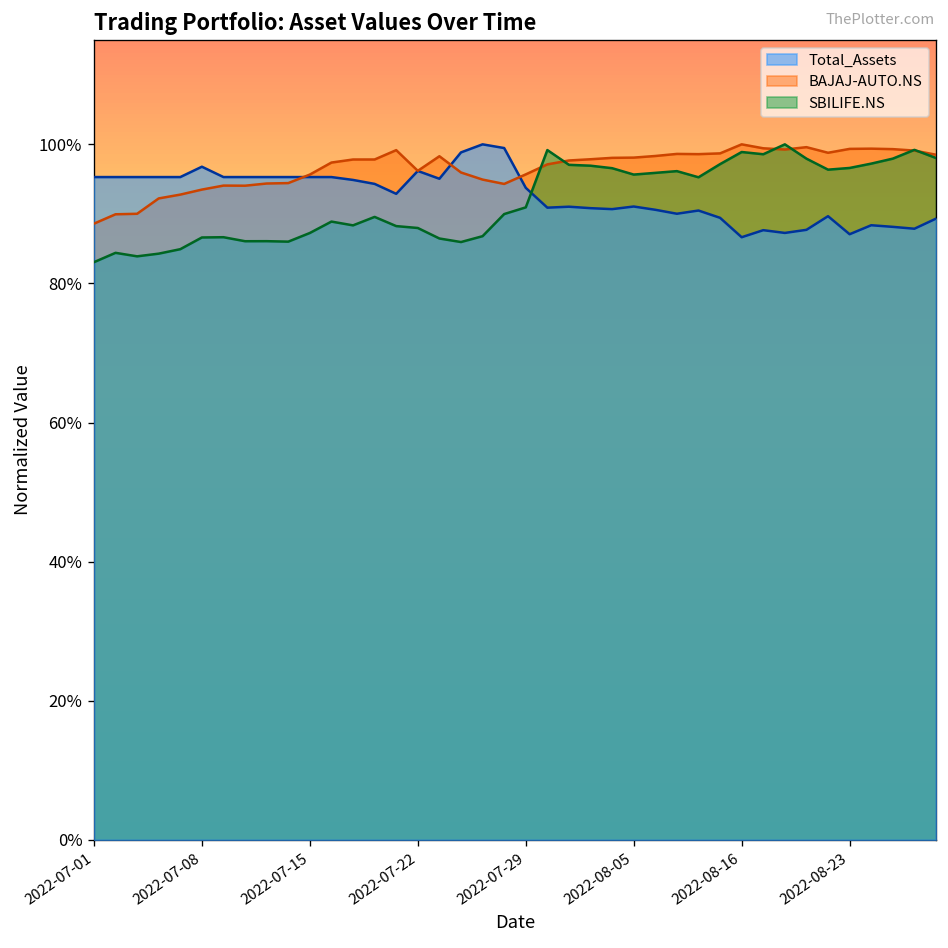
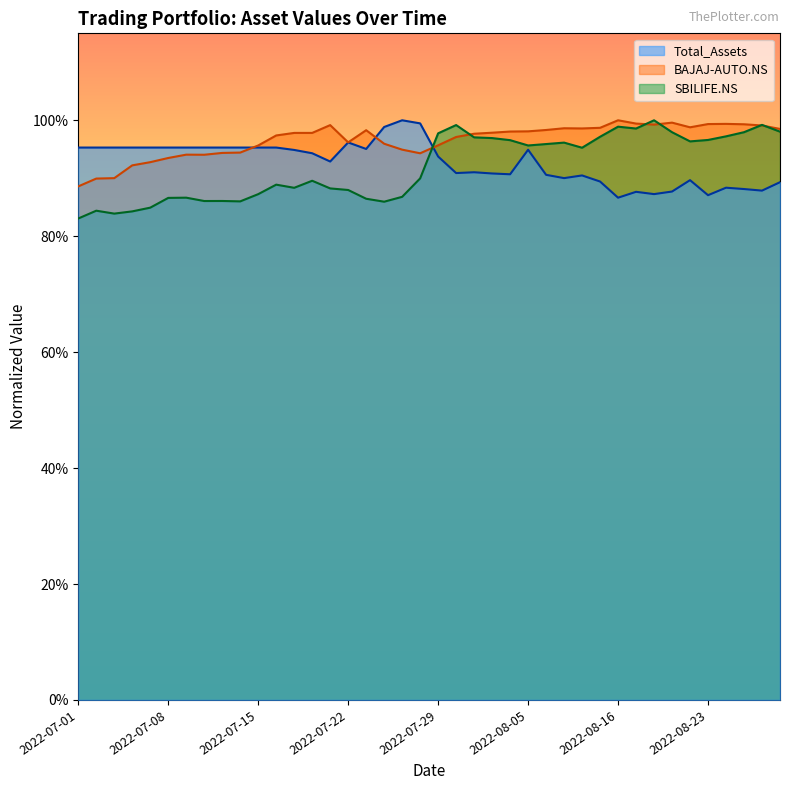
  {
    "Total_Assets": {
      "2022-07-01": "95%",
-     "2022-07-08": "97%",
+     "2022-07-08": "95%",
      "2022-07-29": "94%",
-     "2022-08-05": "91%",
+     "2022-08-05": "95%",
      "2022-08-16": "87%",
      "2022-08-23": "87%"
    },
    "BAJAJ-AUTO.NS": {
      "2022-07-01": "89%",
      "2022-07-08": "93%",
      "2022-07-29": "96%",
      "2022-08-05": "98%",
      "2022-08-16": "100%",
      "2022-08-23": "99%"
    },
    "SBILIFE.NS": {
      "2022-07-01": "83%",
      "2022-07-08": "87%",
      "2022-07-15": "87%",
      "2022-07-22": "88%",
-     "2022-07-29": "91%",
+     "2022-07-29": "98%",
      "2022-08-05": "96%",
      "2022-08-16": "99%",
      "2022-08-23": "97%"
    }
  }
